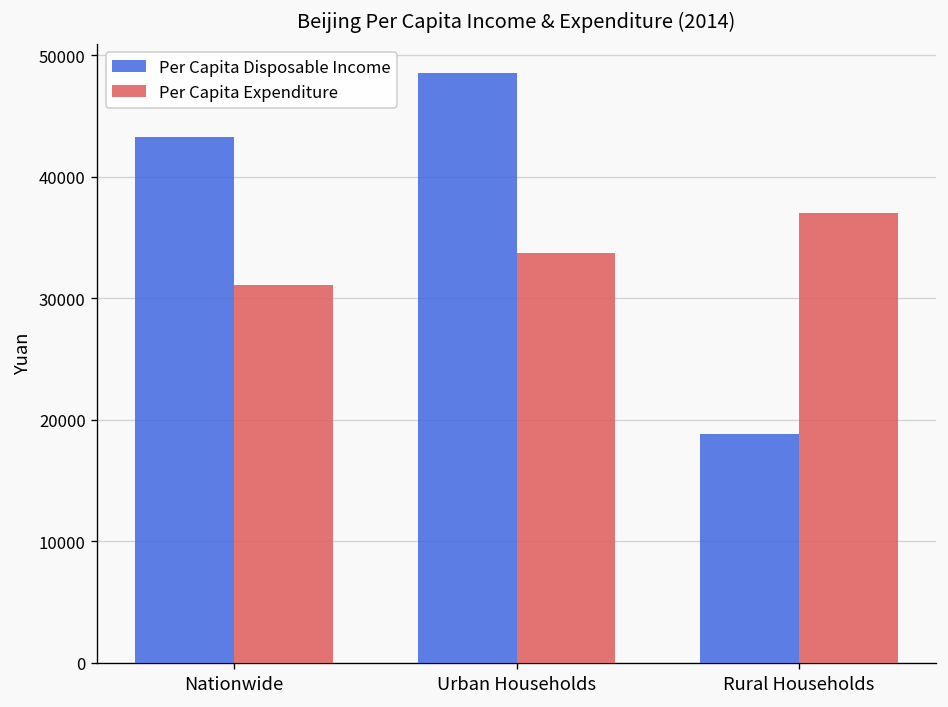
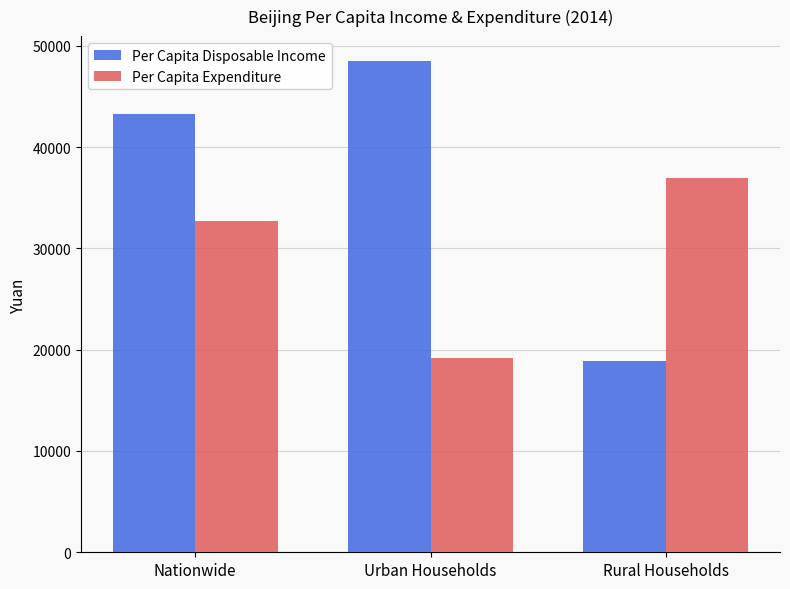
  {
    "Per Capita Disposable Income": {
      "Nationwide": 43300,
      "Urban Households": 48500,
      "Rural Households": 18900
    },
    "Per Capita Expenditure": {
-     "Nationwide": 31100,
-     "Urban Households": 33700,
+     "Nationwide": 32700,
+     "Urban Households": 19200,
      "Rural Households": 37000
    }
  }
